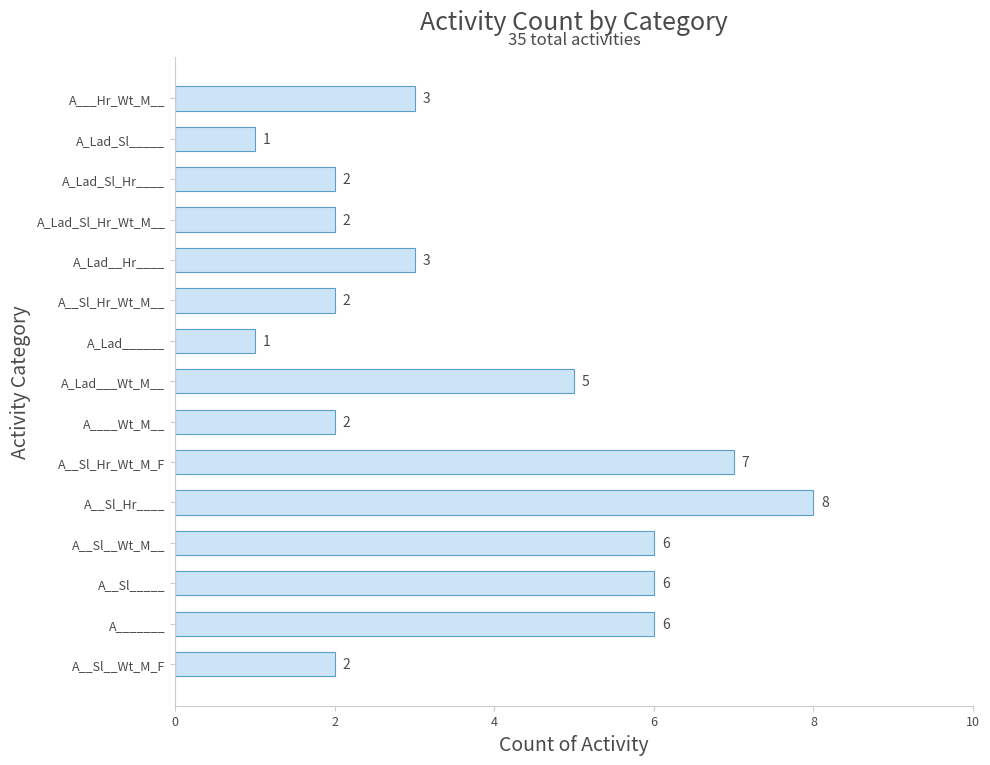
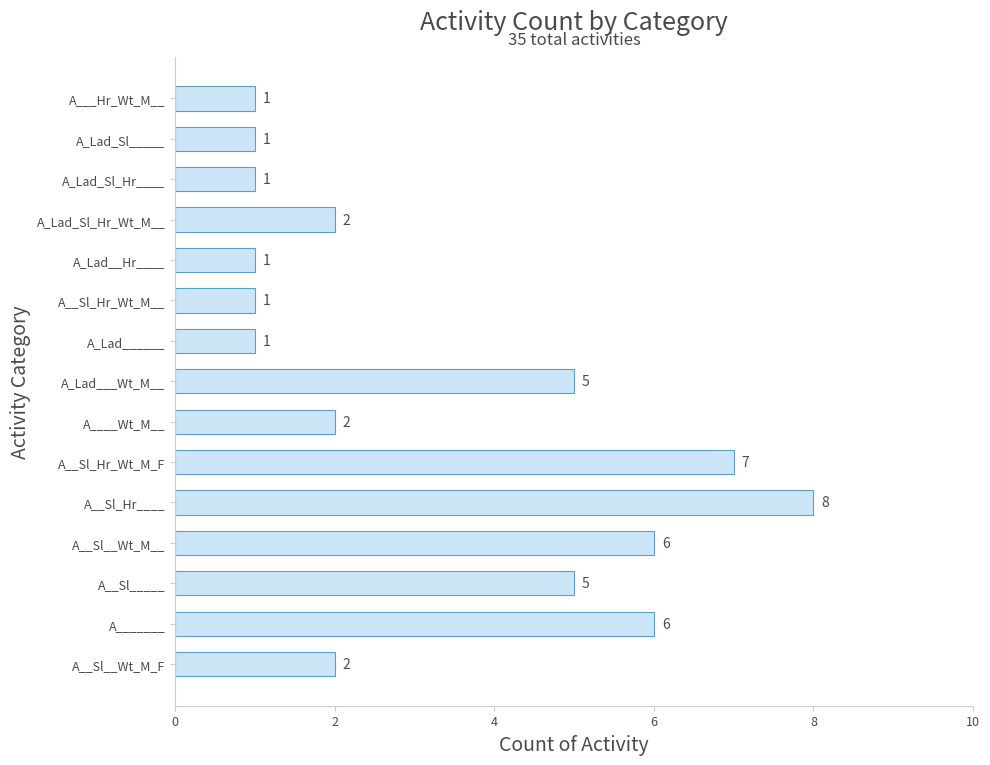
  {
-   "A___Hr_Wt_M__": 3,
+   "A___Hr_Wt_M__": 1,
    "A_Lad_Sl_____": 1,
-   "A_Lad_Sl_Hr____": 2,
+   "A_Lad_Sl_Hr____": 1,
    "A_Lad_Sl_Hr_Wt_M__": 2,
-   "A_Lad__Hr____": 3,
-   "A__Sl_Hr_Wt_M__": 2,
+   "A_Lad__Hr____": 1,
+   "A__Sl_Hr_Wt_M__": 1,
    "A_Lad______": 1,
    "A_Lad___Wt_M__": 5,
    "A____Wt_M__": 2,
    "A__Sl_Hr_Wt_M_F": 7,
    "A__Sl_Hr____": 8,
    "A__Sl__Wt_M__": 6,
-   "A__Sl_____": 6,
+   "A__Sl_____": 5,
    "A_______": 6,
    "A__Sl__Wt_M_F": 2
  }
